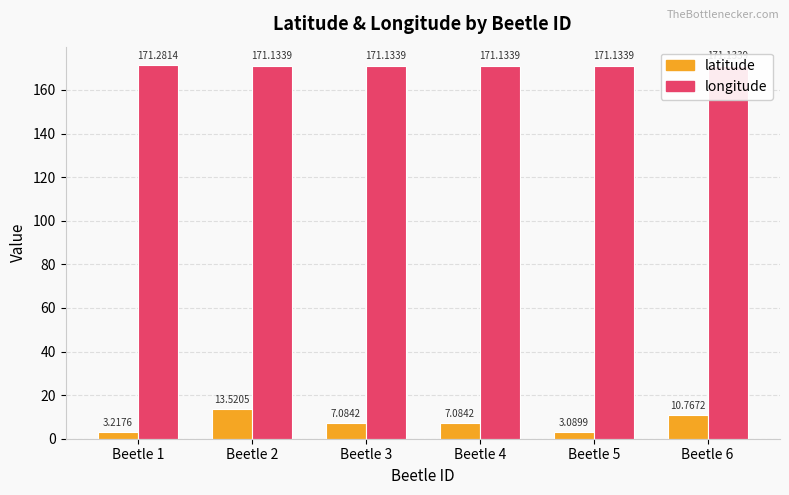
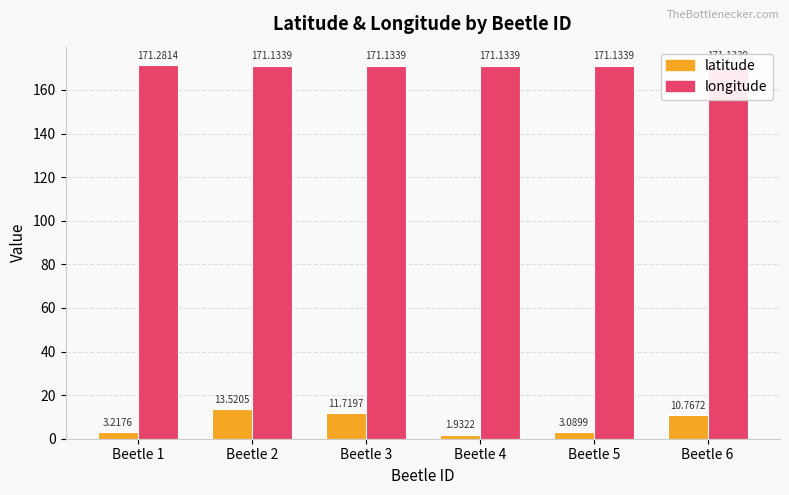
  {
    "latitude": {
      "Beetle 1": 3.2176,
      "Beetle 2": 13.5205,
-     "Beetle 3": 7.0842,
-     "Beetle 4": 7.0842,
+     "Beetle 3": 11.7197,
+     "Beetle 4": 1.9322,
      "Beetle 5": 3.0899,
      "Beetle 6": 10.7672
    },
    "longitude": {
      "Beetle 1": 171.2814,
      "Beetle 2": 171.1339,
      "Beetle 3": 171.1339,
      "Beetle 4": 171.1339,
      "Beetle 5": 171.1339
    }
  }
